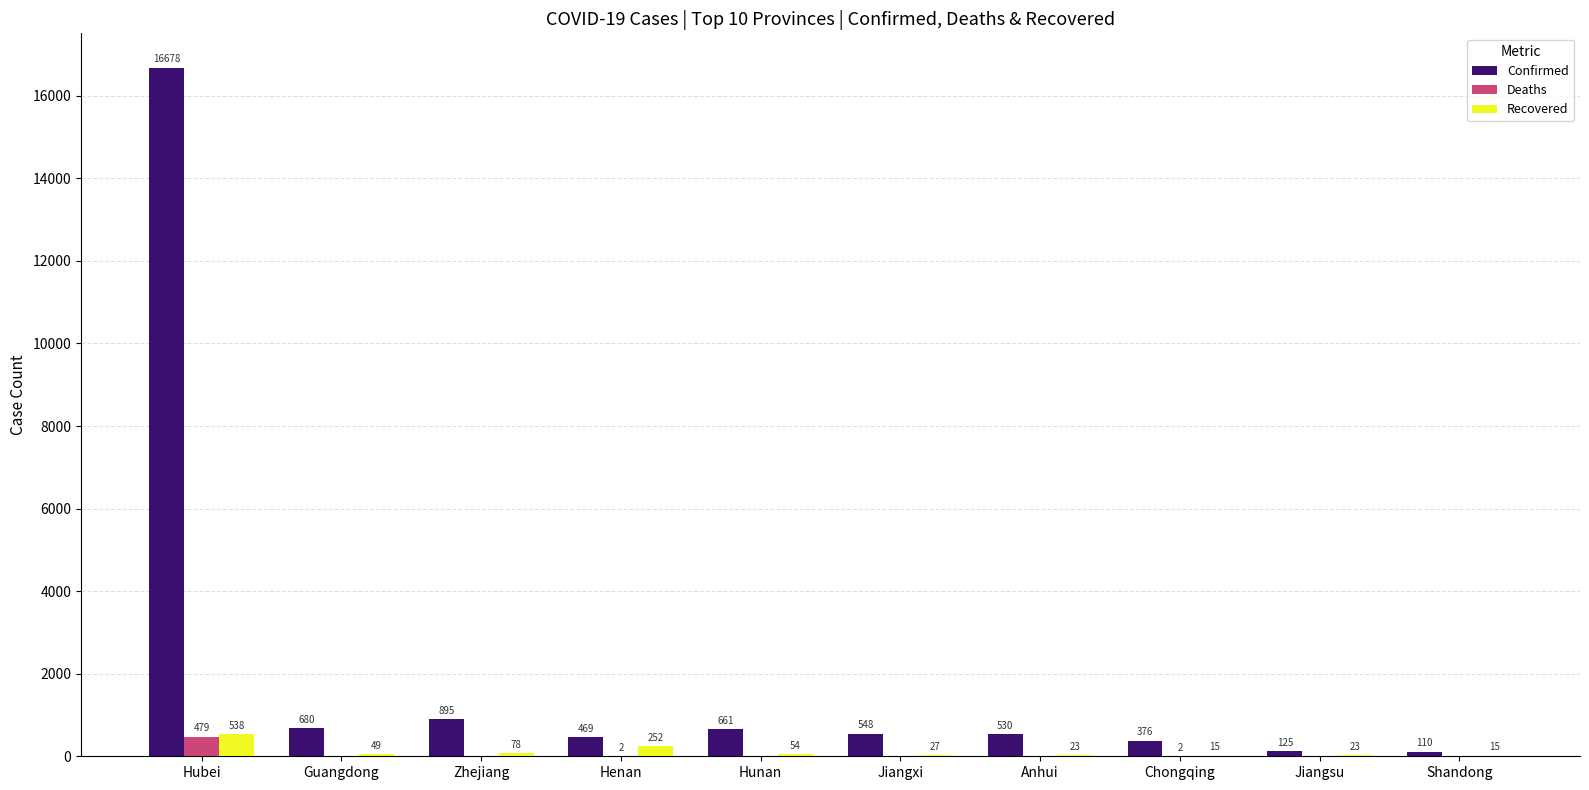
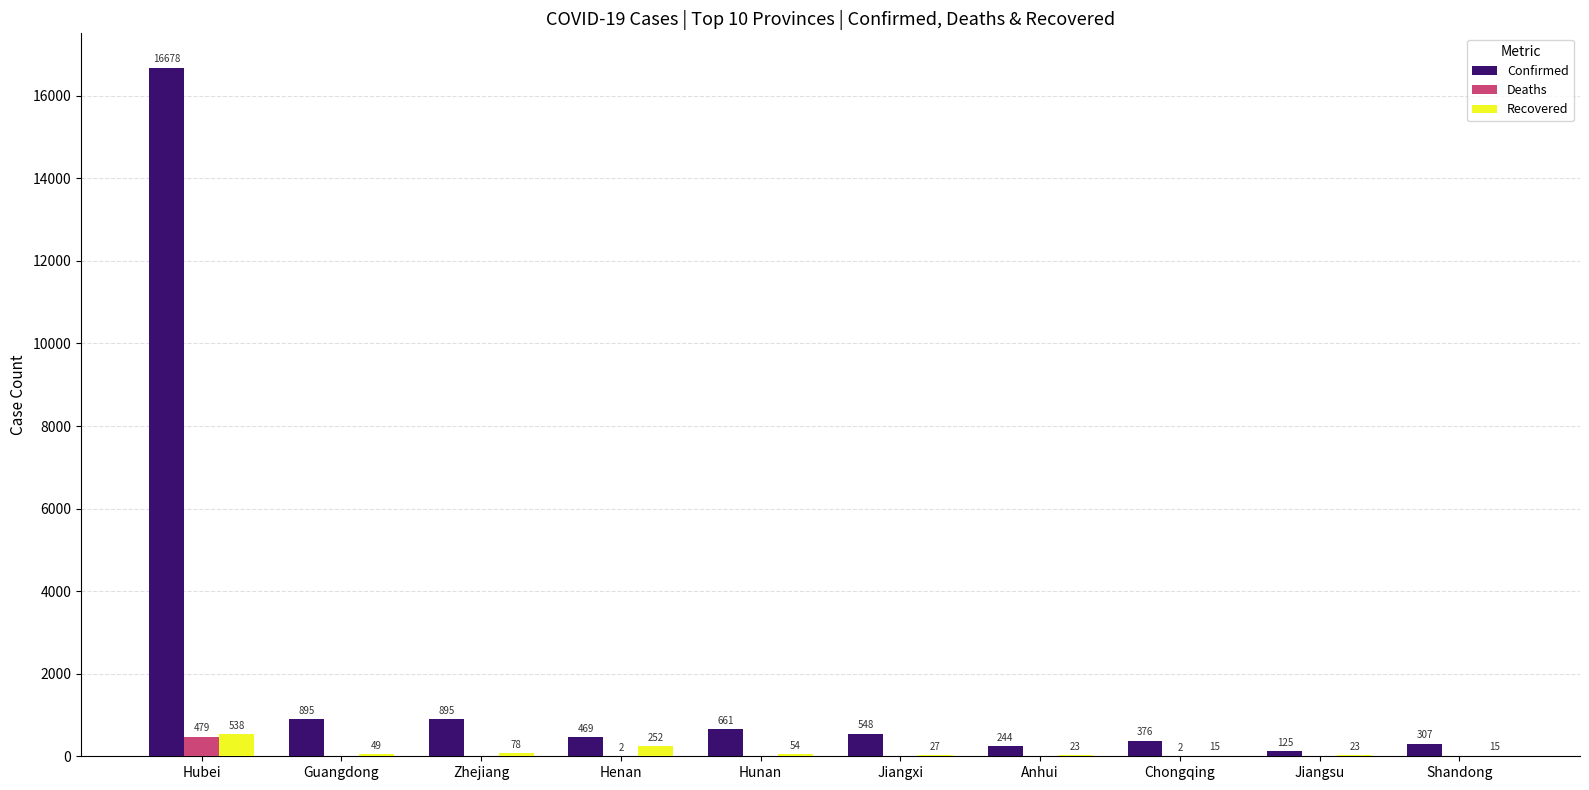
  {
    "Confirmed": {
      "Hubei": 16678,
-     "Guangdong": 680,
+     "Guangdong": 895,
      "Zhejiang": 895,
      "Henan": 469,
      "Hunan": 661,
      "Jiangxi": 548,
-     "Anhui": 530,
+     "Anhui": 244,
      "Chongqing": 376,
      "Jiangsu": 125,
-     "Shandong": 110
+     "Shandong": 307
    },
    "Deaths": {
      "Hubei": 479,
      "Henan": 2,
      "Chongqing": 2
    },
    "Recovered": {
      "Hubei": 538,
      "Guangdong": 49,
      "Zhejiang": 78,
      "Henan": 252,
      "Hunan": 54,
      "Jiangxi": 27,
      "Anhui": 23,
      "Chongqing": 15,
      "Jiangsu": 23,
      "Shandong": 15
    }
  }
